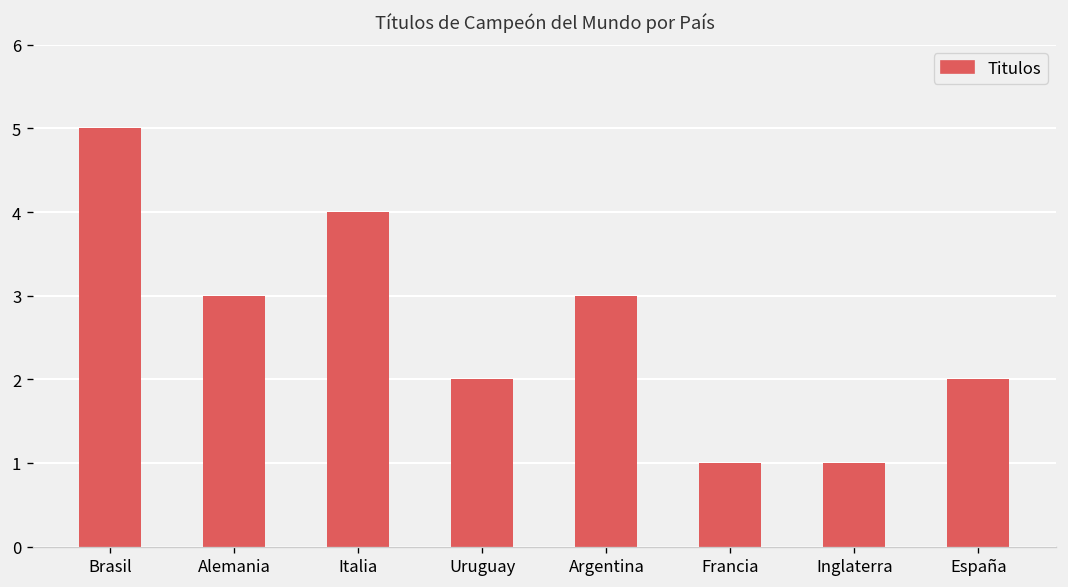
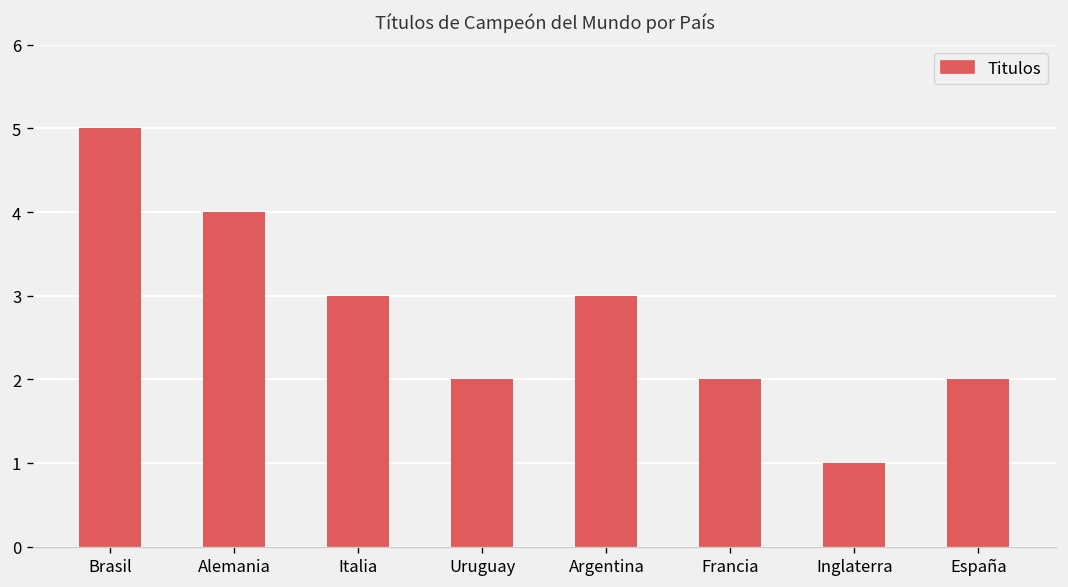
  {
    "Brasil": 5,
-   "Alemania": 3,
-   "Italia": 4,
+   "Alemania": 4,
+   "Italia": 3,
    "Uruguay": 2,
    "Argentina": 3,
-   "Francia": 1,
+   "Francia": 2,
    "Inglaterra": 1,
    "España": 2
  }
